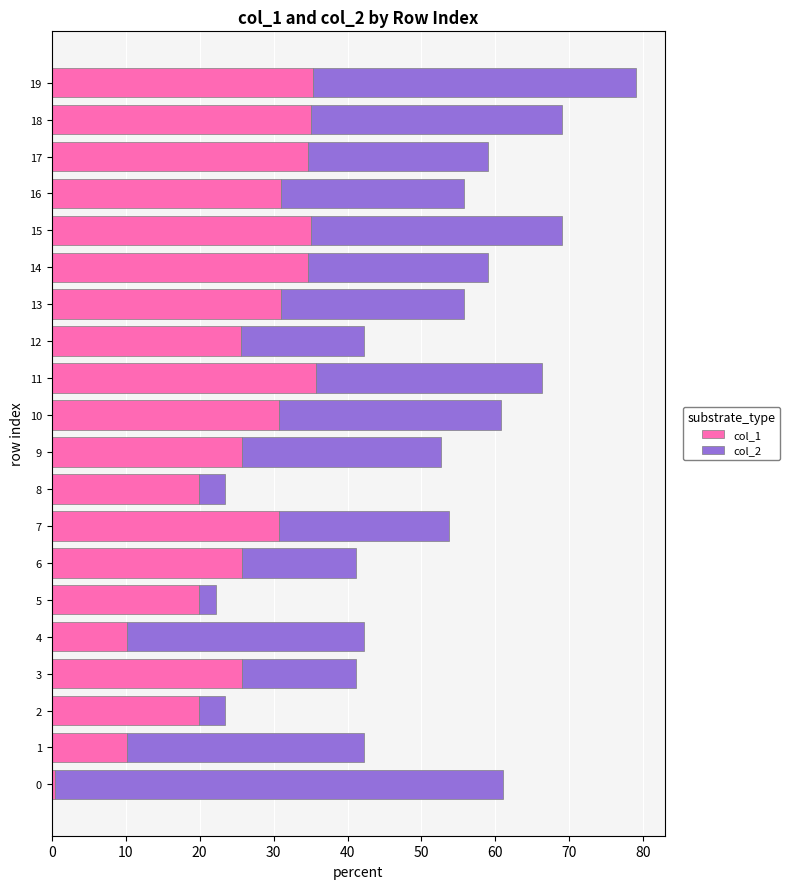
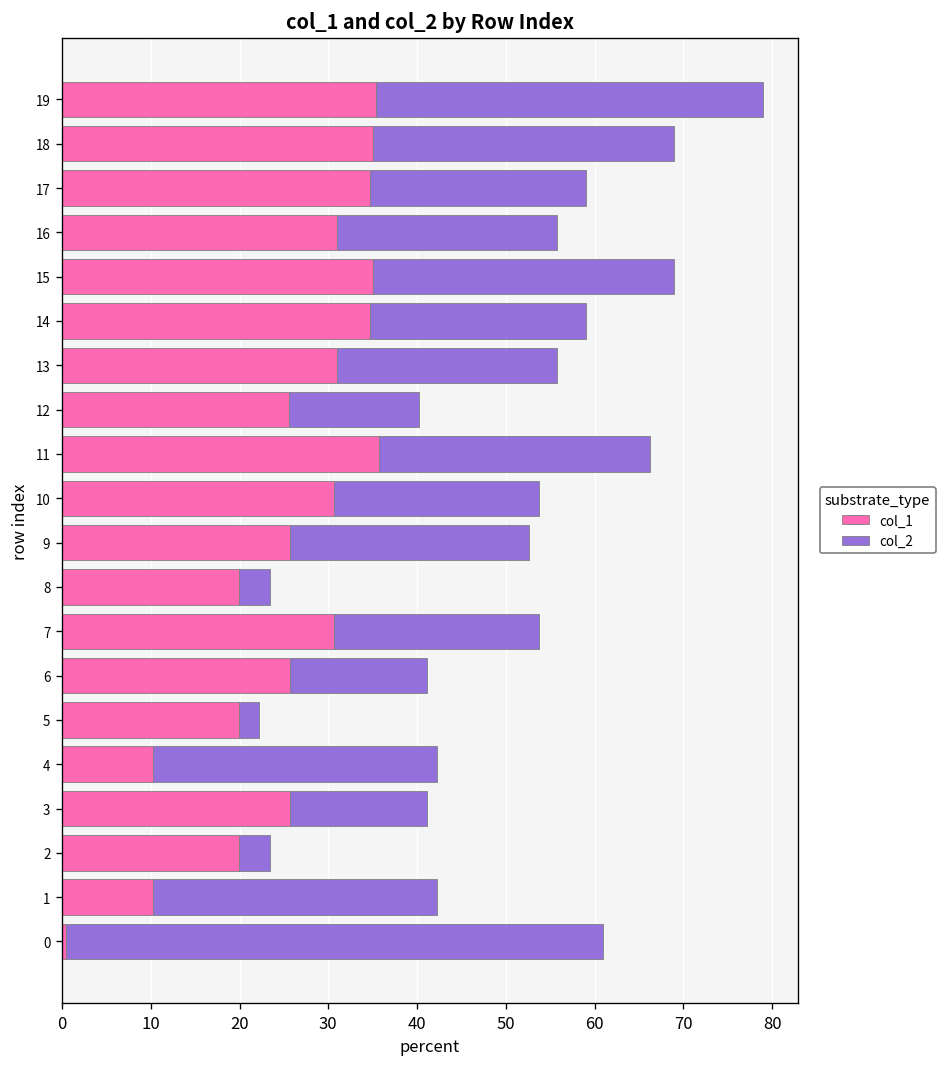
  {
    "col_1": {
      "19": 35,
      "18": 35,
      "17": 35,
      "16": 31,
      "15": 35,
      "14": 35,
      "13": 31,
      "12": 26,
      "11": 36,
      "10": 31,
      "9": 26,
      "8": 20,
      "7": 31,
      "6": 26,
      "5": 20,
      "4": 10,
      "3": 26,
      "2": 20,
      "1": 10,
      "0": 0
    },
    "col_2": {
      "19": 44,
      "18": 34,
      "17": 24,
      "16": 25,
      "15": 34,
      "14": 24,
      "13": 25,
-     "12": 17,
+     "12": 15,
      "11": 31,
-     "10": 30,
+     "10": 23,
      "9": 27,
      "8": 3,
      "7": 23,
      "6": 15,
      "5": 2,
      "4": 32,
      "3": 15,
      "2": 3,
      "1": 32,
      "0": 61
    }
  }
